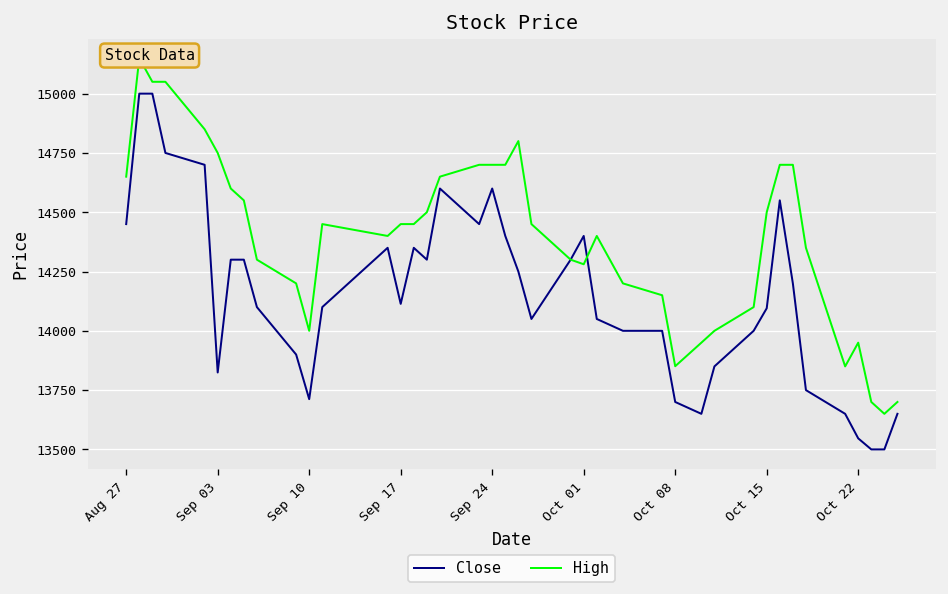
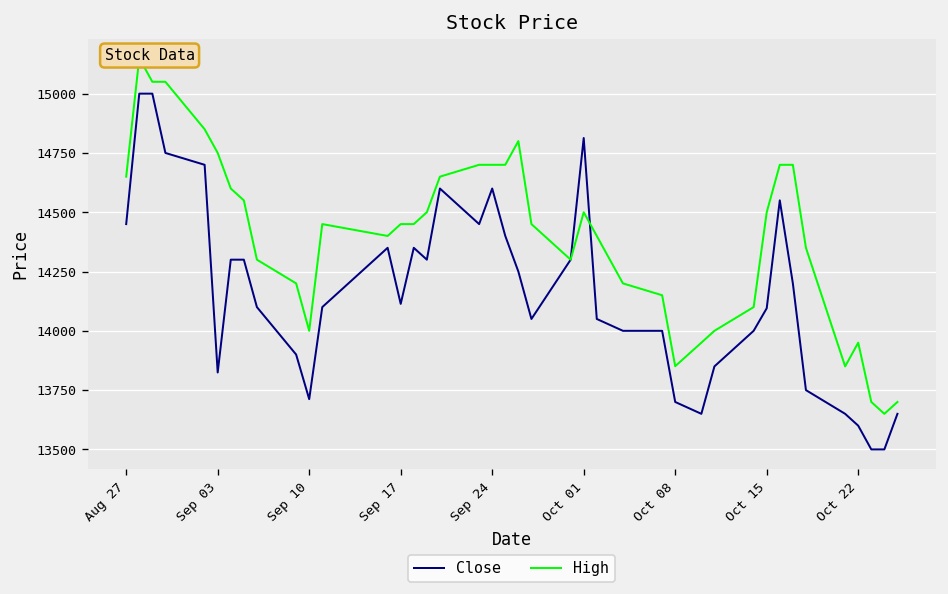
  {
    "Close": {
      "Aug 27": 14450,
      "Sep 03": 13820,
      "Sep 10": 13710,
      "Sep 17": 14110,
      "Sep 24": 14600,
-     "Oct 01": 14400,
+     "Oct 01": 14810,
      "Oct 08": 13700,
      "Oct 15": 14100,
-     "Oct 22": 13550
+     "Oct 22": 13600
    },
    "High": {
      "Aug 27": 14650,
      "Sep 03": 14750,
      "Sep 10": 14000,
      "Sep 17": 14450,
      "Sep 24": 14700,
-     "Oct 01": 14280,
+     "Oct 01": 14500,
      "Oct 08": 13850,
      "Oct 15": 14500,
      "Oct 22": 13950
    }
  }
